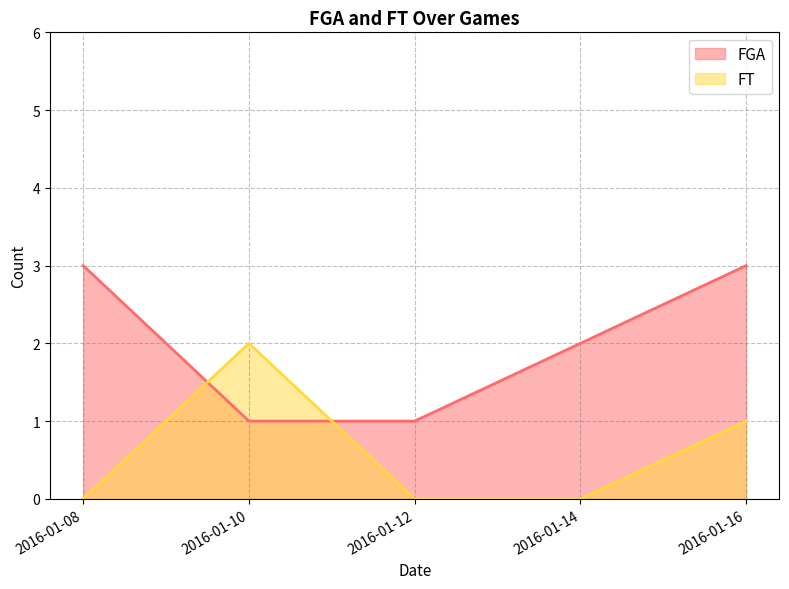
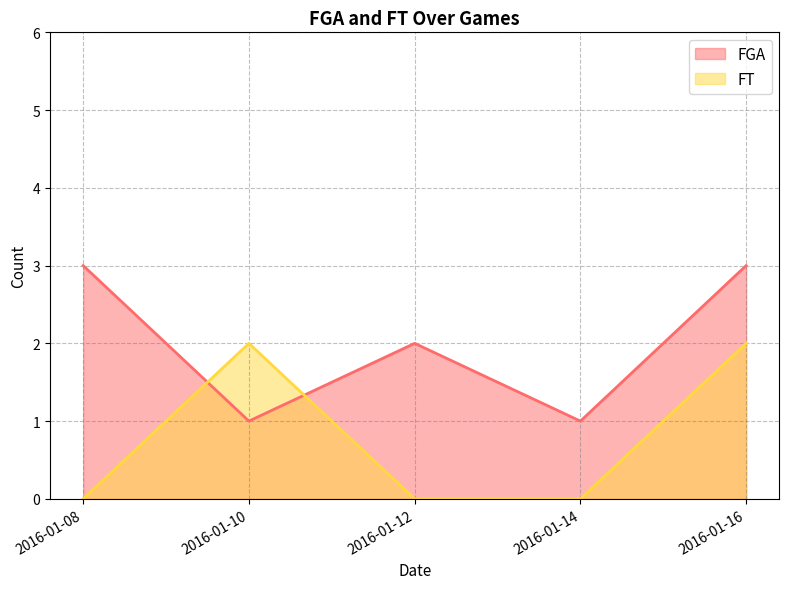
  {
    "FGA": {
      "2016-01-08": 3,
      "2016-01-10": 1,
-     "2016-01-12": 1,
-     "2016-01-14": 2,
+     "2016-01-12": 2,
+     "2016-01-14": 1,
      "2016-01-16": 3
    },
    "FT": {
      "2016-01-08": 0,
      "2016-01-10": 2,
      "2016-01-12": 0,
      "2016-01-14": 0,
-     "2016-01-16": 1
+     "2016-01-16": 2
    }
  }
